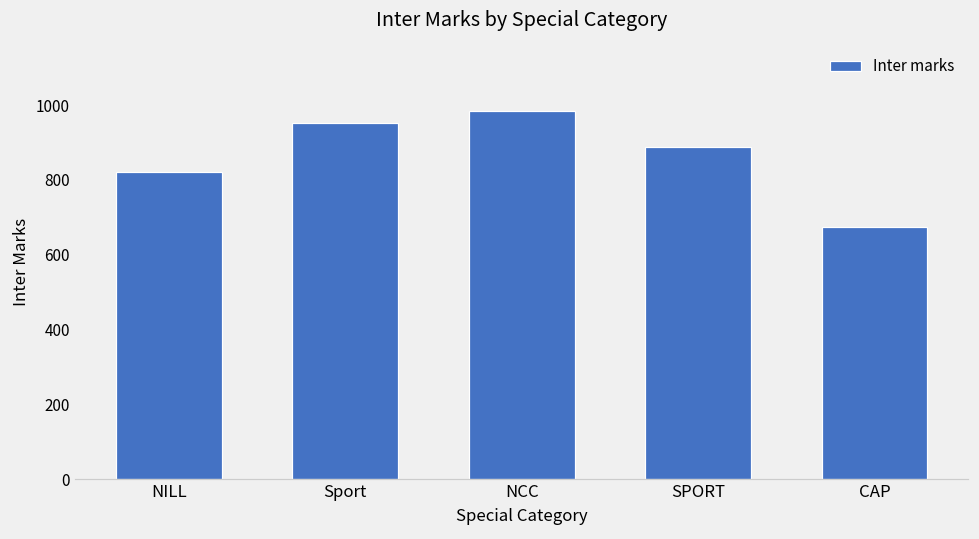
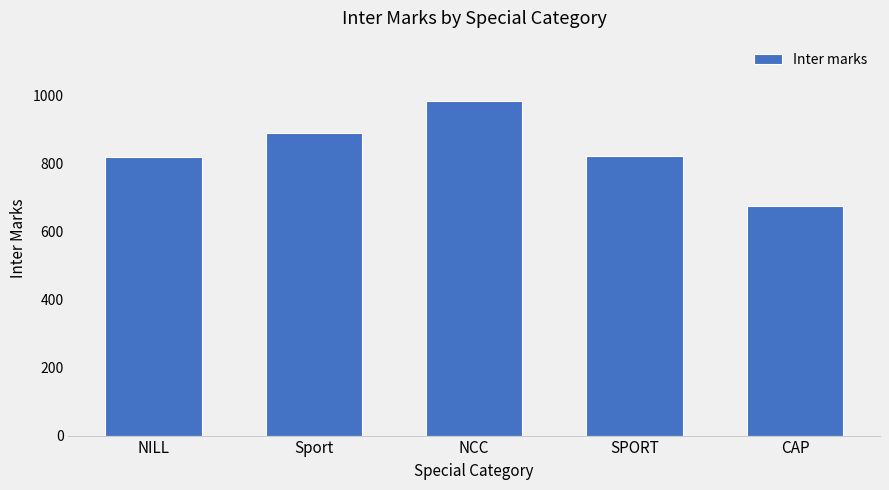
  {
    "NILL": 820,
-   "Sport": 950,
+   "Sport": 890,
    "NCC": 980,
-   "SPORT": 890,
+   "SPORT": 820,
    "CAP": 680
  }
